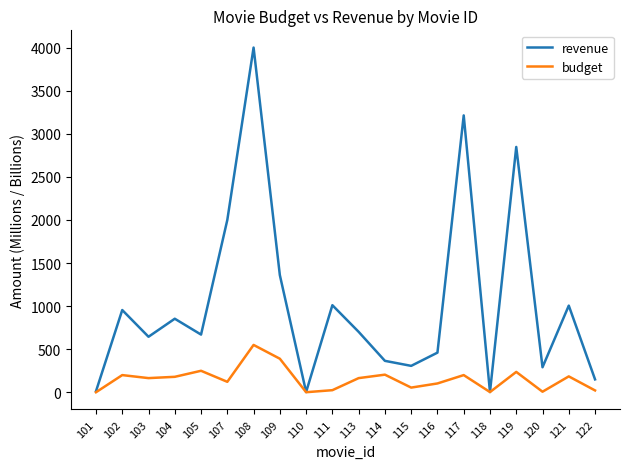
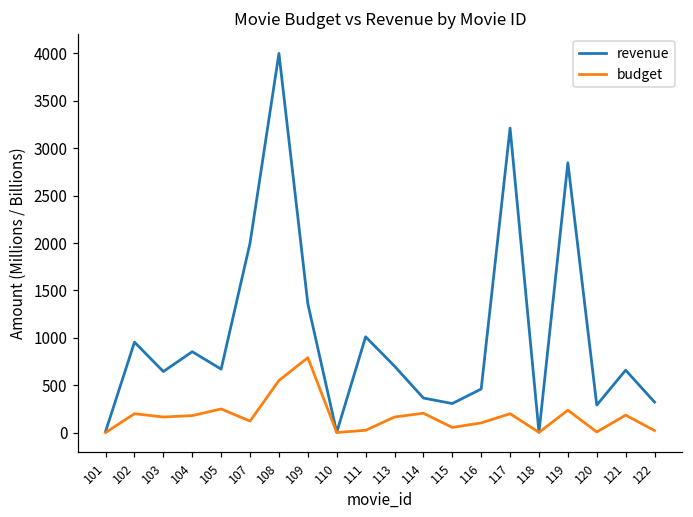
  {
    "revenue": {
      "102": 1000,
      "103": 600,
      "104": 900,
      "105": 700,
      "107": 2000,
      "108": 4000,
      "109": 1400,
      "111": 1000,
      "113": 700,
      "114": 400,
      "115": 300,
      "116": 500,
      "117": 3200,
      "119": 2800,
      "120": 300,
-     "121": 1000,
-     "122": 200
+     "121": 700,
+     "122": 300
    },
    "budget": {
      "102": 200,
      "103": 200,
      "104": 200,
      "105": 300,
      "107": 100,
      "108": 600,
-     "109": 400,
+     "109": 800,
      "111": 0,
      "113": 200,
      "114": 200,
      "115": 100,
      "116": 100,
      "117": 200,
      "119": 200,
      "120": 0,
      "121": 200,
      "122": 0
    }
  }
